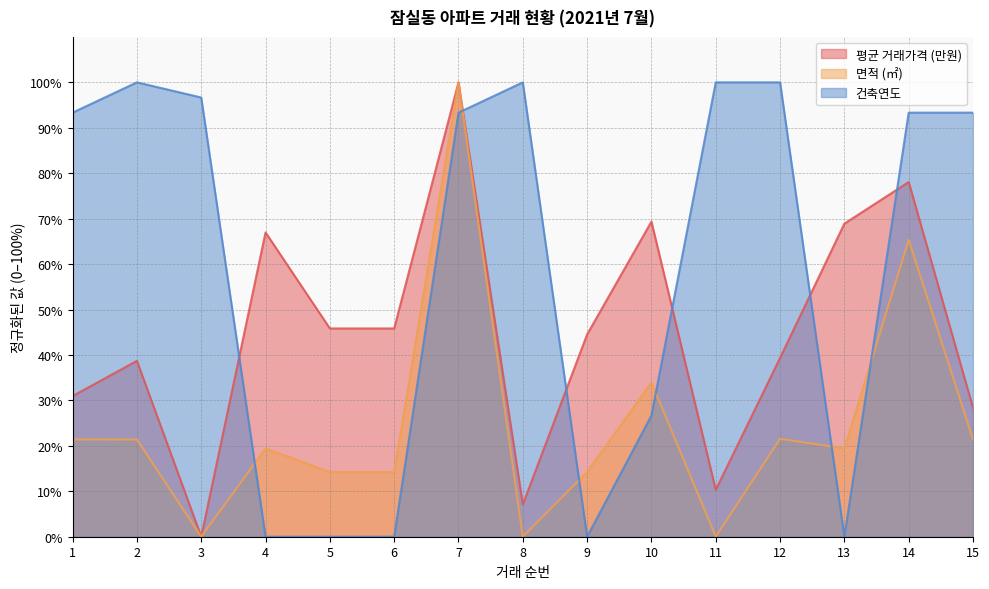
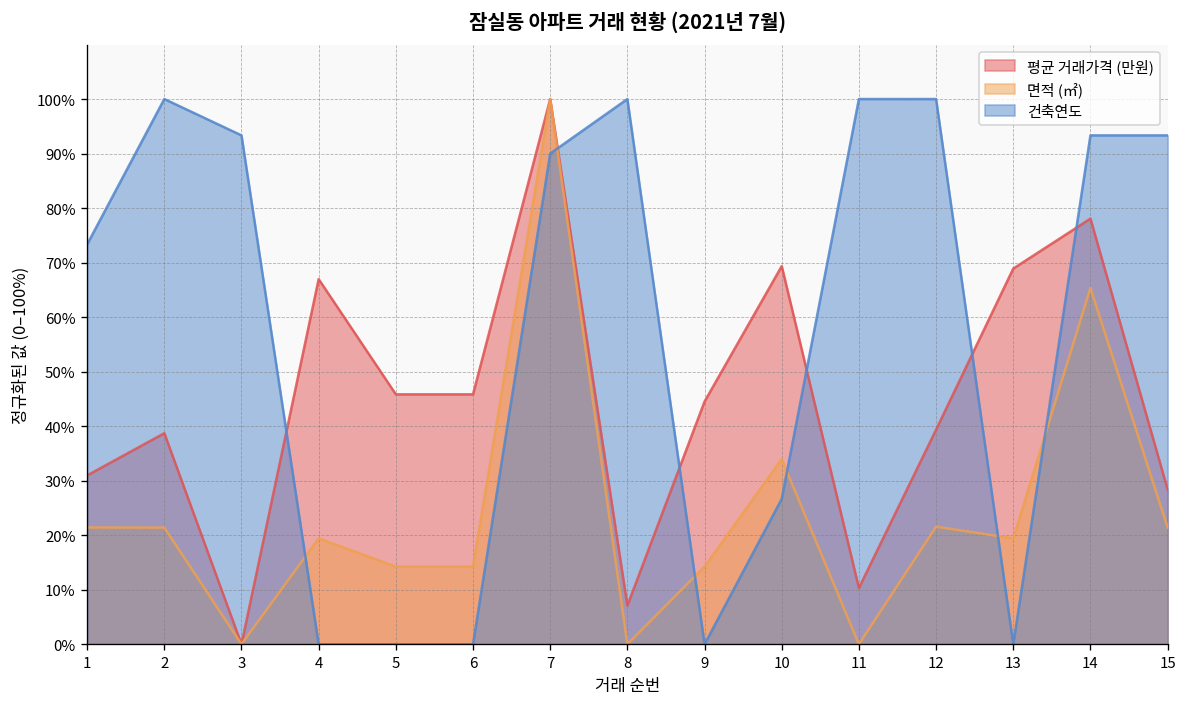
  {
    "건축연도": {
-     "1": "93%",
+     "1": "73%",
      "2": "100%",
-     "3": "97%",
+     "3": "93%",
      "4": "0%",
      "5": "0%",
      "6": "0%",
-     "7": "93%",
+     "7": "90%",
      "8": "100%",
      "9": "0%",
      "10": "27%",
      "11": "100%",
      "12": "100%",
      "13": "0%",
      "14": "93%",
      "15": "93%"
    }
  }
